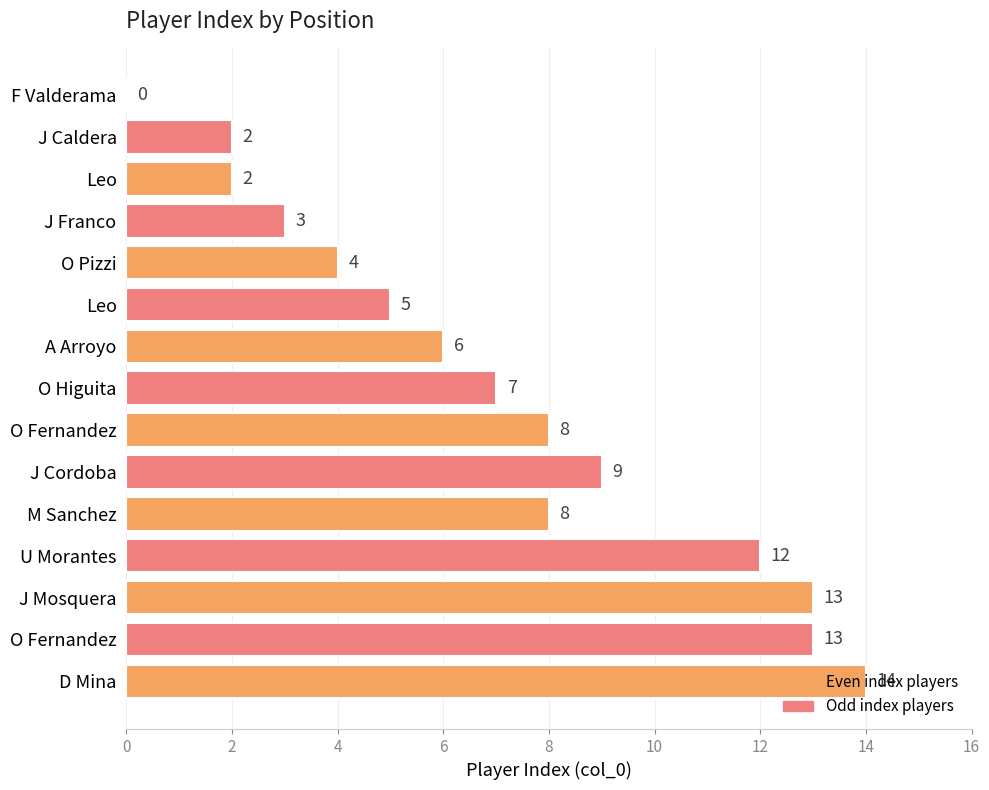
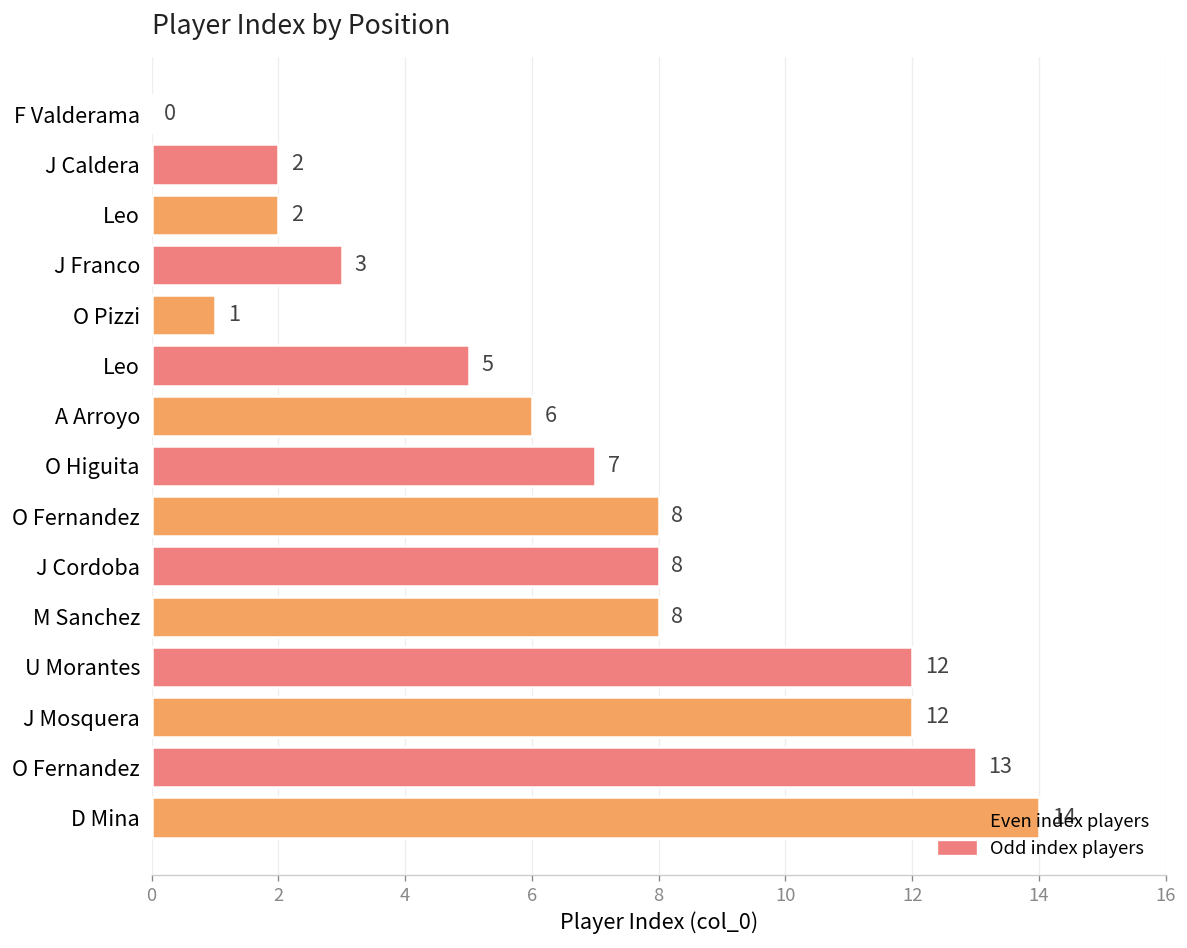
  {
    "F Valderama": 0,
    "J Caldera": 2,
    "J Franco": 3,
-   "O Pizzi": 4,
+   "O Pizzi": 1,
    "A Arroyo": 6,
    "O Higuita": 7,
-   "J Cordoba": 9,
+   "J Cordoba": 8,
    "M Sanchez": 8,
    "U Morantes": 12,
-   "J Mosquera": 13,
+   "J Mosquera": 12,
    "D Mina": 14
  }
